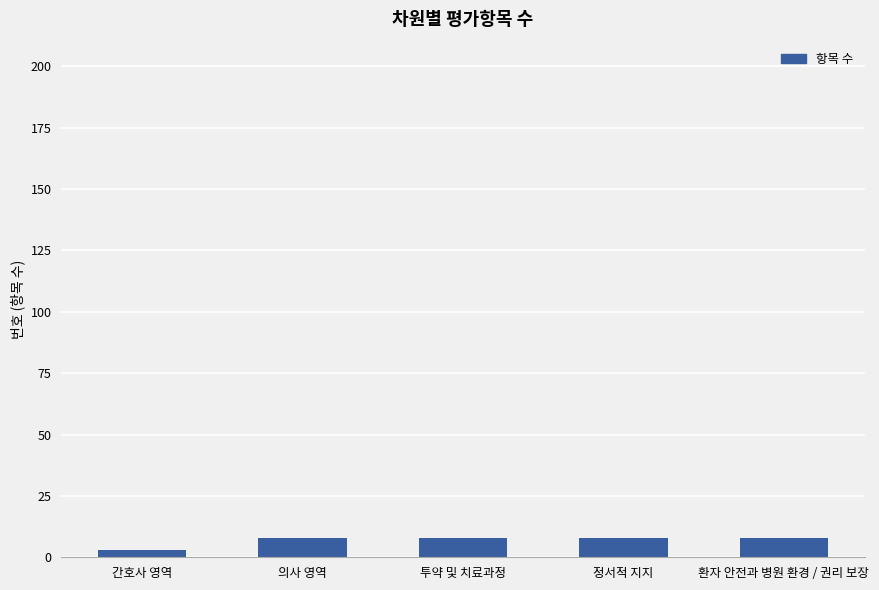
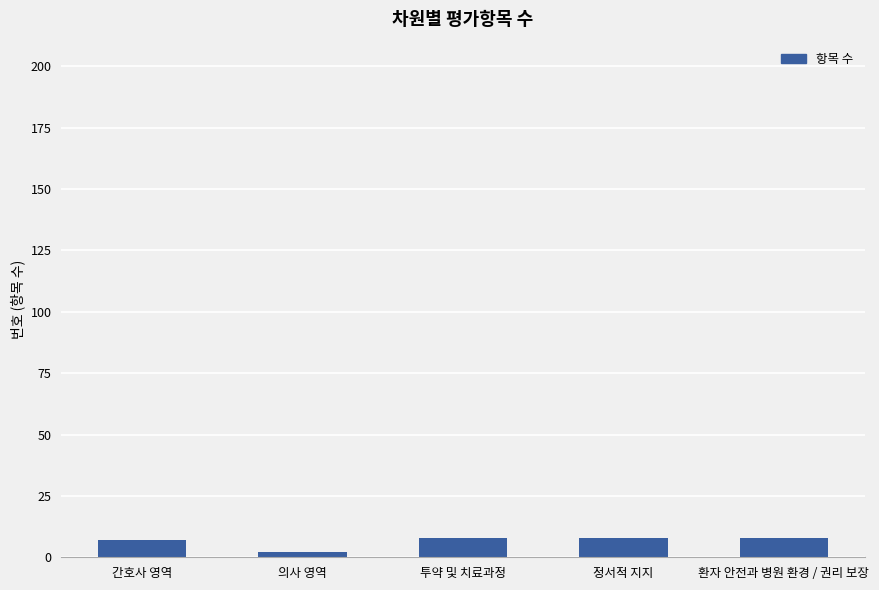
  {
-   "간호사 영역": 3,
-   "의사 영역": 8,
+   "간호사 영역": 7,
+   "의사 영역": 2,
    "투약 및 치료과정": 8,
    "정서적 지지": 8,
    "환자 안전과 병원 환경 / 권리 보장": 8
  }
